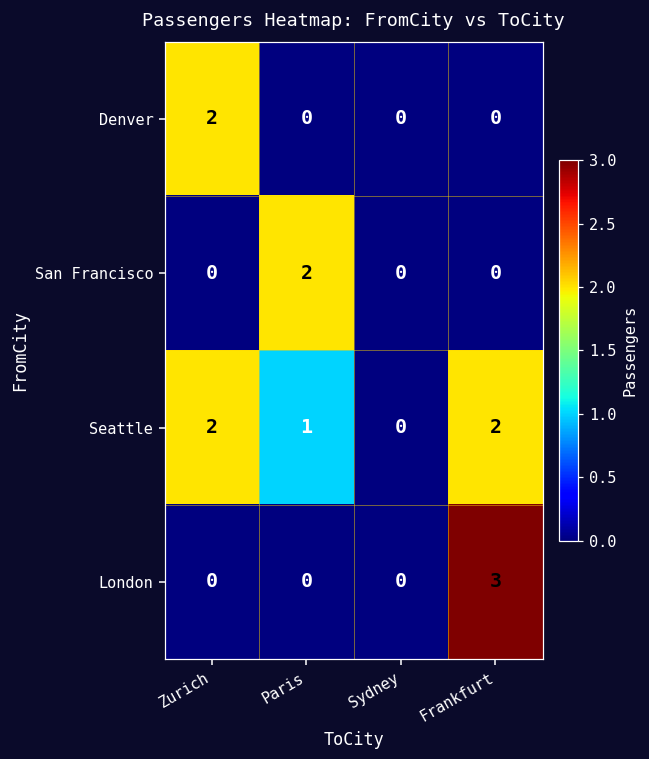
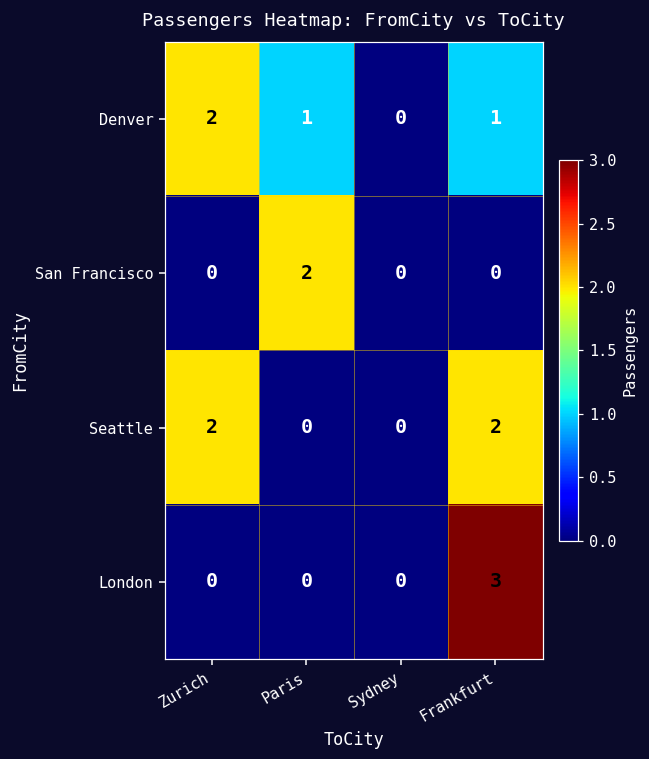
  {
    "Denver": {
      "Zurich": 2,
-     "Paris": 0,
+     "Paris": 1,
      "Sydney": 0,
-     "Frankfurt": 0
+     "Frankfurt": 1
    },
    "San Francisco": {
      "Zurich": 0,
      "Paris": 2,
      "Sydney": 0,
      "Frankfurt": 0
    },
    "Seattle": {
      "Zurich": 2,
-     "Paris": 1,
+     "Paris": 0,
      "Sydney": 0,
      "Frankfurt": 2
    },
    "London": {
      "Zurich": 0,
      "Paris": 0,
      "Sydney": 0,
      "Frankfurt": 3
    }
  }
